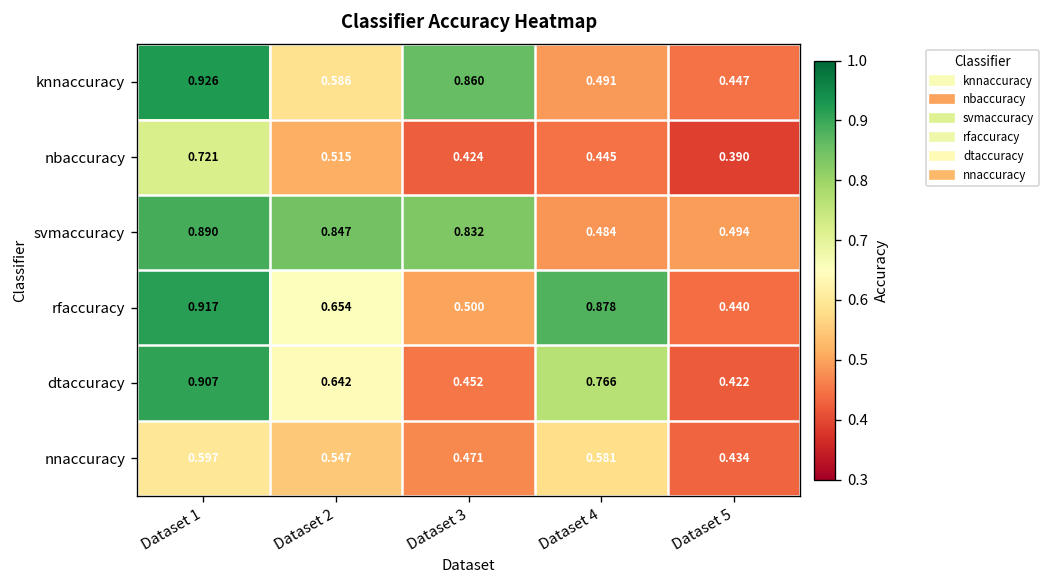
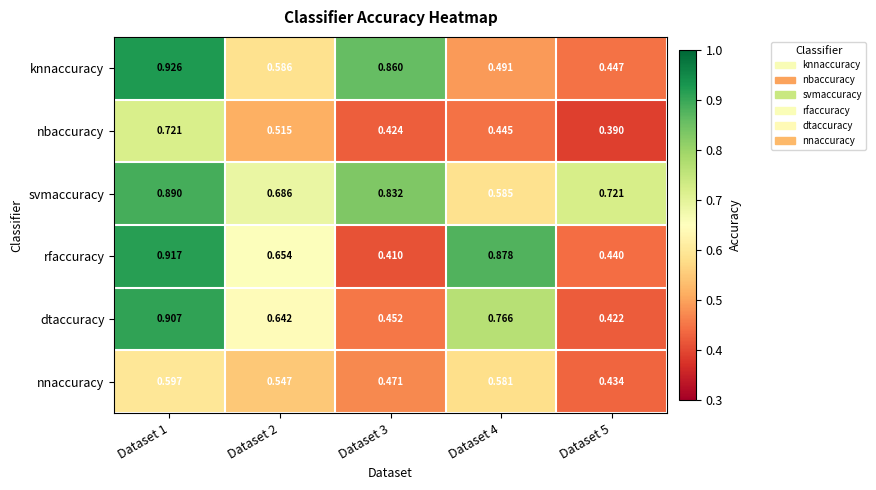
  {
    "knnaccuracy": {
      "Dataset 1": 0.926,
      "Dataset 2": 0.586,
      "Dataset 3": 0.860,
      "Dataset 4": 0.491,
      "Dataset 5": 0.447
    },
    "nbaccuracy": {
      "Dataset 1": 0.721,
      "Dataset 2": 0.515,
      "Dataset 3": 0.424,
      "Dataset 4": 0.445,
      "Dataset 5": 0.390
    },
    "svmaccuracy": {
      "Dataset 1": 0.890,
-     "Dataset 2": 0.847,
+     "Dataset 2": 0.686,
      "Dataset 3": 0.832,
-     "Dataset 4": 0.484,
-     "Dataset 5": 0.494
+     "Dataset 4": 0.585,
+     "Dataset 5": 0.721
    },
    "rfaccuracy": {
      "Dataset 1": 0.917,
      "Dataset 2": 0.654,
-     "Dataset 3": 0.500,
+     "Dataset 3": 0.410,
      "Dataset 4": 0.878,
      "Dataset 5": 0.440
    },
    "dtaccuracy": {
      "Dataset 1": 0.907,
      "Dataset 2": 0.642,
      "Dataset 3": 0.452,
      "Dataset 4": 0.766,
      "Dataset 5": 0.422
    },
    "nnaccuracy": {
      "Dataset 1": 0.597,
      "Dataset 2": 0.547,
      "Dataset 3": 0.471,
      "Dataset 4": 0.581,
      "Dataset 5": 0.434
    }
  }
